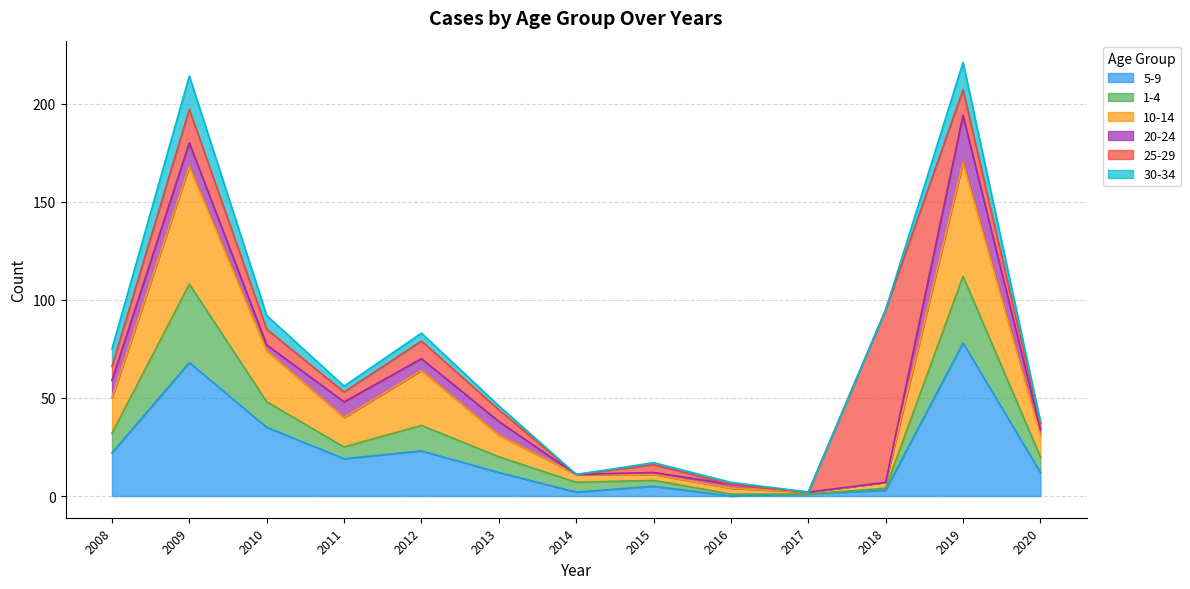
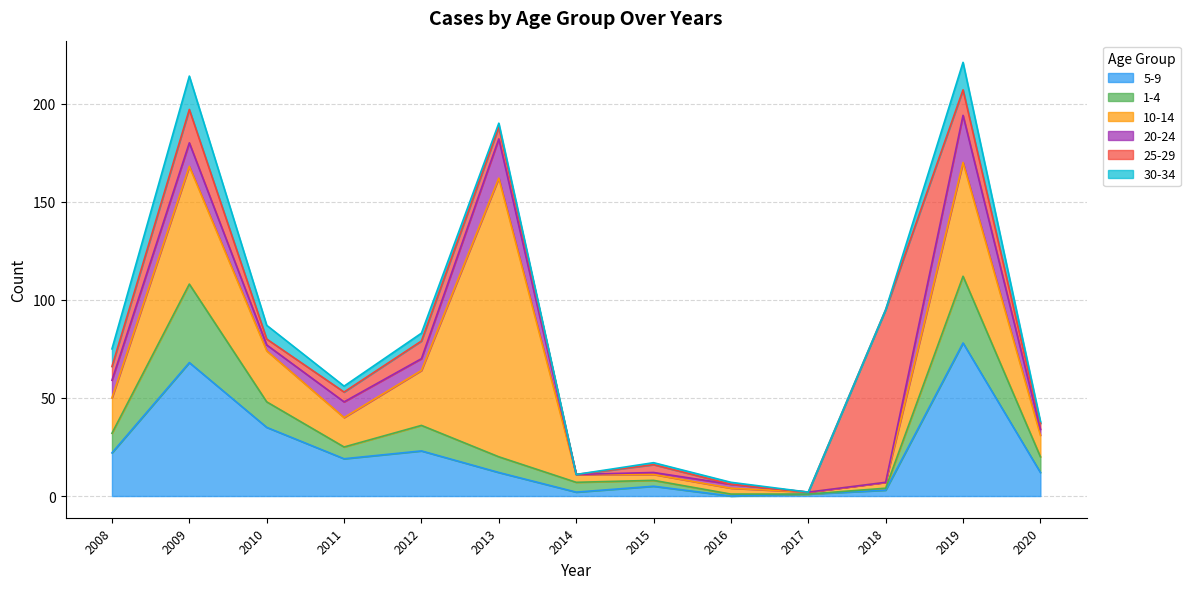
  {
    "1-4": {
      "2008": 10,
      "2009": 40,
      "2010": 13,
      "2011": 6,
      "2012": 13,
      "2013": 8,
      "2014": 5,
      "2015": 3,
      "2019": 34,
      "2020": 8
    },
    "10-14": {
      "2008": 18,
      "2009": 60,
      "2010": 26,
      "2011": 15,
      "2012": 28,
-     "2013": 11,
+     "2013": 142,
      "2016": 3,
      "2019": 58,
      "2020": 11
    },
    "20-24": {
      "2008": 9,
      "2009": 12,
      "2010": 3,
      "2011": 8,
      "2012": 6,
-     "2013": 7,
+     "2013": 20,
      "2019": 24,
      "2020": 3
    },
    "25-29": {
      "2008": 7,
      "2009": 17,
-     "2010": 8,
+     "2010": 3,
      "2011": 5,
      "2012": 9,
      "2013": 6,
      "2019": 13
    }
  }
